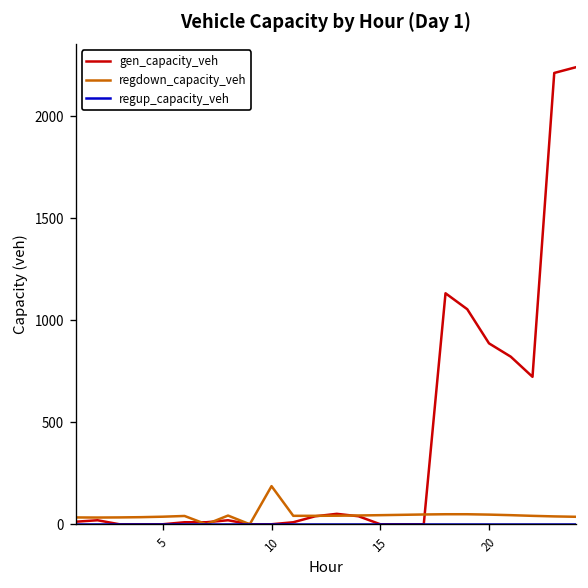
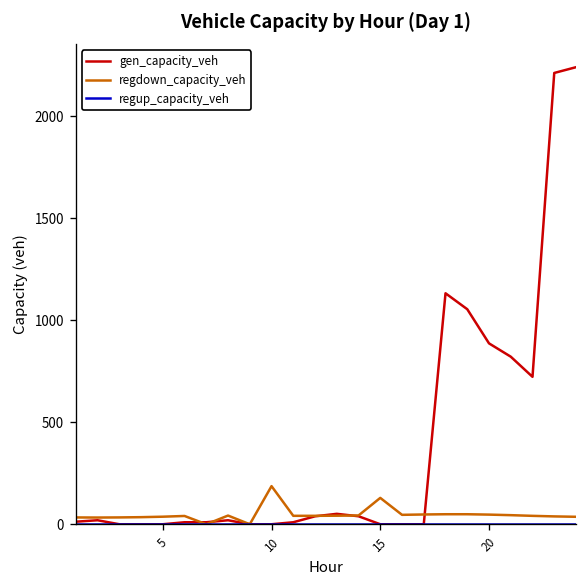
  {
    "gen_capacity_veh": {
      "20": 890
    },
    "regdown_capacity_veh": {
      "5": 40,
      "10": 190,
-     "15": 40,
+     "15": 130,
      "20": 50
    },
    "regup_capacity_veh": {
      "20": 0
    }
  }
